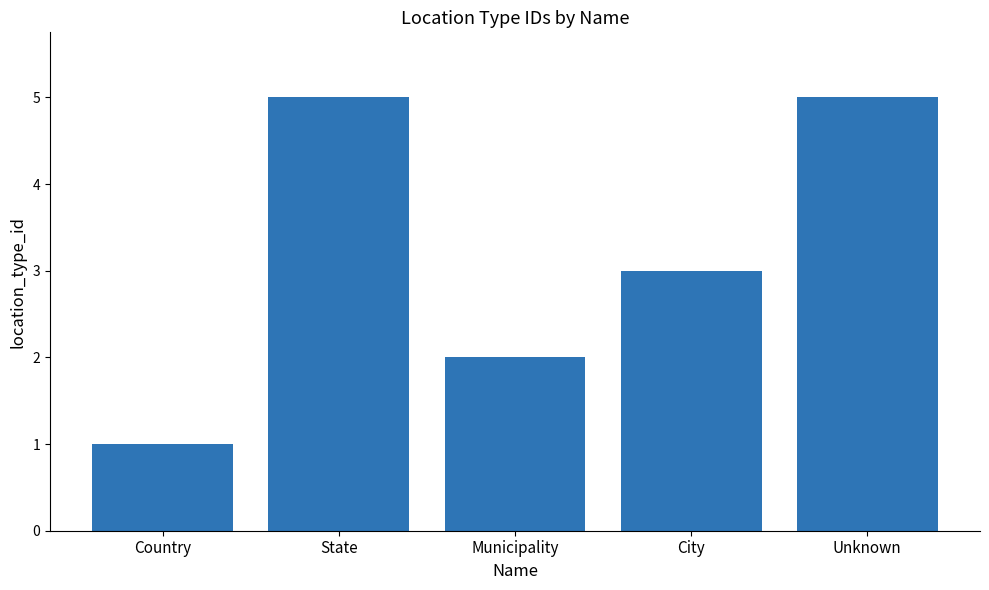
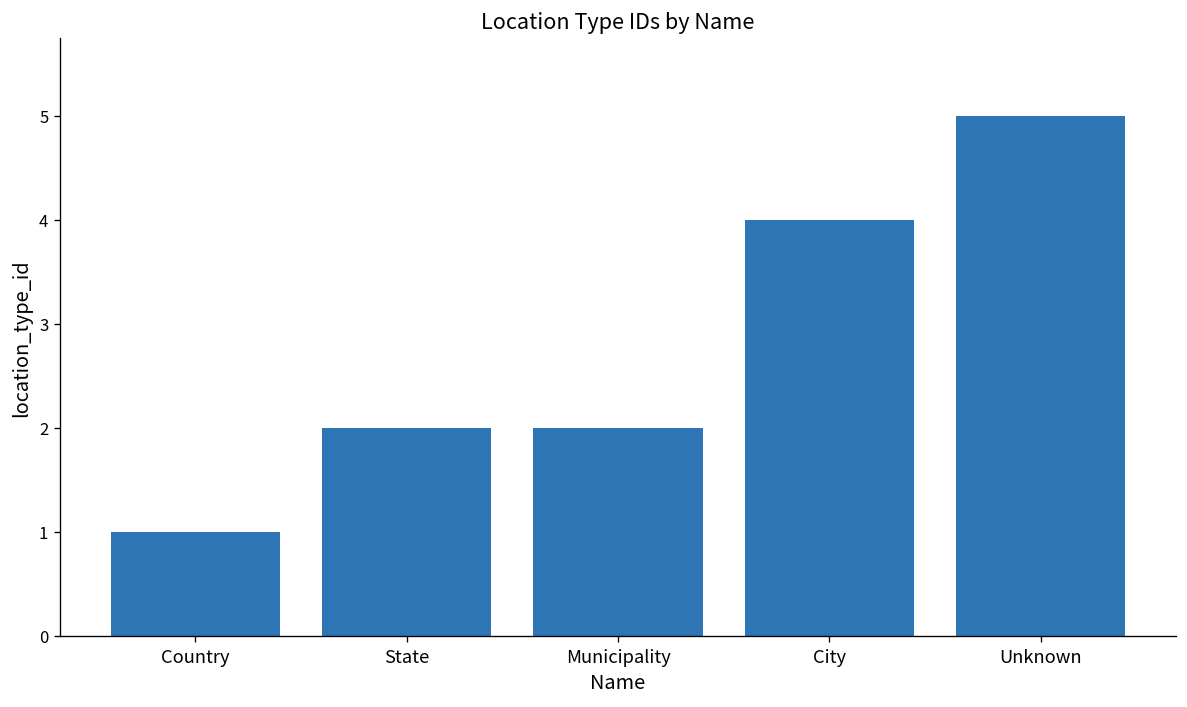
  {
    "Country": 1,
-   "State": 5,
+   "State": 2,
    "Municipality": 2,
-   "City": 3,
+   "City": 4,
    "Unknown": 5
  }
